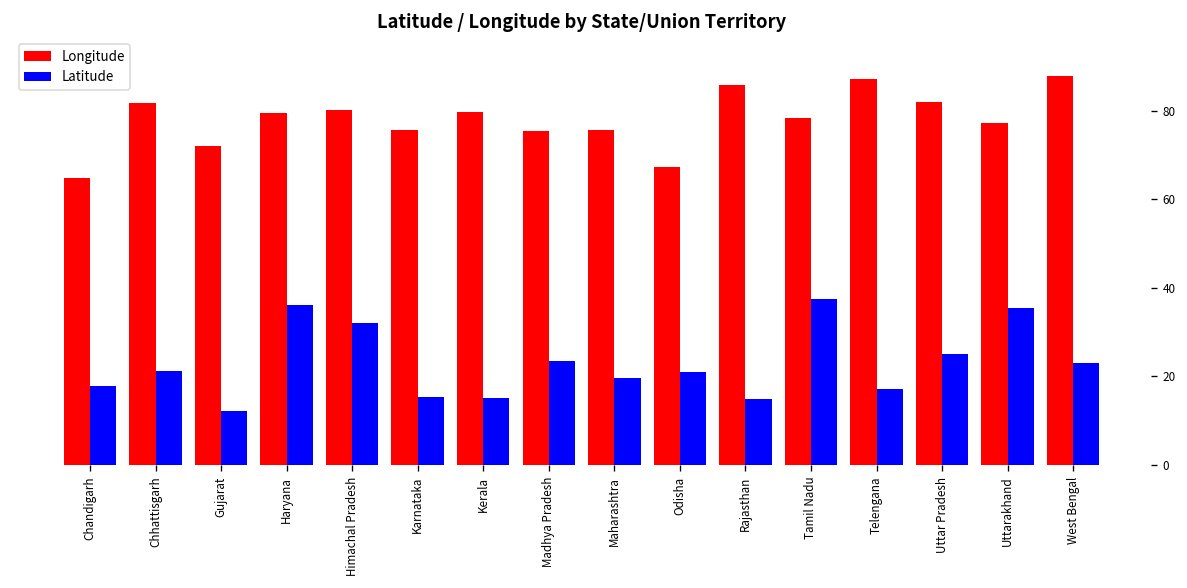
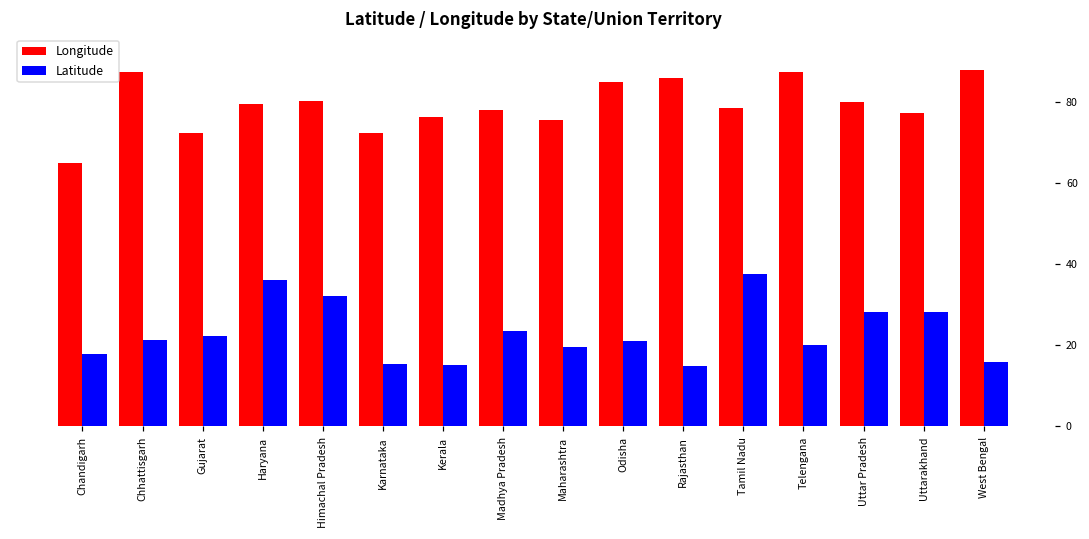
  {
    "Longitude": {
      "Chandigarh": 65,
-     "Chhattisgarh": 82,
+     "Chhattisgarh": 87,
      "Gujarat": 72,
      "Haryana": 79,
      "Himachal Pradesh": 80,
-     "Karnataka": 76,
-     "Kerala": 80,
-     "Madhya Pradesh": 75,
+     "Karnataka": 72,
+     "Kerala": 76,
+     "Madhya Pradesh": 78,
      "Maharashtra": 76,
-     "Odisha": 67,
+     "Odisha": 85,
      "Rajasthan": 86,
      "Tamil Nadu": 78,
      "Telengana": 87,
-     "Uttar Pradesh": 82,
+     "Uttar Pradesh": 80,
      "Uttarakhand": 77,
      "West Bengal": 88
    },
    "Latitude": {
      "Chandigarh": 18,
      "Chhattisgarh": 21,
-     "Gujarat": 12,
+     "Gujarat": 22,
      "Haryana": 36,
      "Himachal Pradesh": 32,
      "Karnataka": 15,
      "Kerala": 15,
      "Madhya Pradesh": 23,
      "Maharashtra": 20,
      "Odisha": 21,
      "Rajasthan": 15,
      "Tamil Nadu": 38,
-     "Telengana": 17,
-     "Uttar Pradesh": 25,
-     "Uttarakhand": 35,
-     "West Bengal": 23
+     "Telengana": 20,
+     "Uttar Pradesh": 28,
+     "Uttarakhand": 28,
+     "West Bengal": 16
    }
  }
